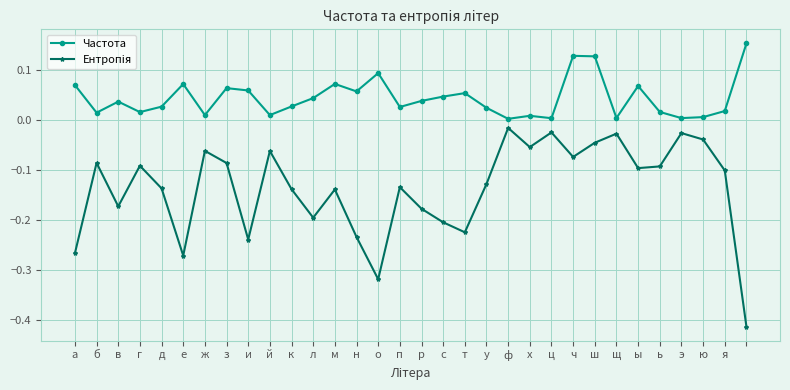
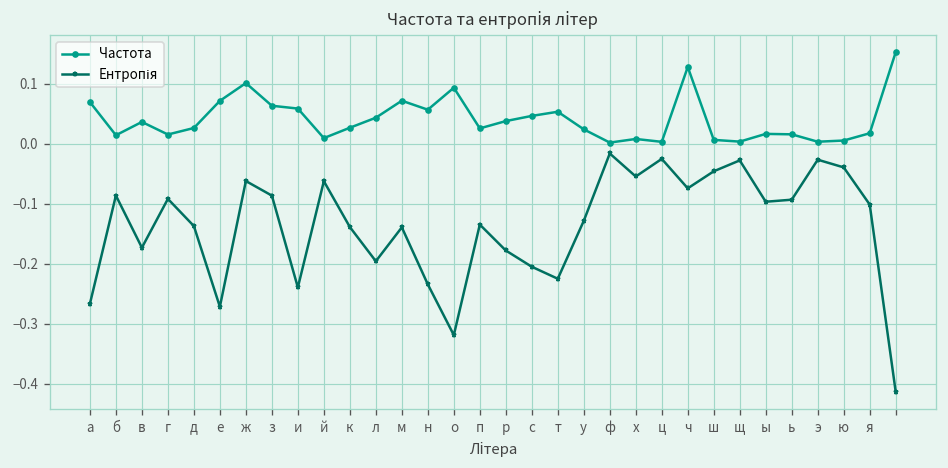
  {
    "Частота": {
      "а": 0.07,
      "б": 0.01,
      "в": 0.04,
      "г": 0.02,
      "д": 0.03,
      "е": 0.07,
-     "ж": 0.01,
+     "ж": 0.10,
      "з": 0.06,
      "и": 0.06,
      "й": 0.01,
      "к": 0.03,
      "л": 0.04,
      "м": 0.07,
      "н": 0.06,
      "о": 0.09,
      "п": 0.03,
      "р": 0.04,
      "с": 0.05,
      "т": 0.05,
      "у": 0.02,
      "ф": 0.00,
      "х": 0.01,
      "ц": 0.00,
      "ч": 0.13,
-     "ш": 0.13,
+     "ш": 0.01,
      "щ": 0.00,
-     "ы": 0.07,
+     "ы": 0.02,
      "ь": 0.02,
      "э": 0.00,
      "ю": 0.01,
      "я": 0.02
    },
    "Ентропія": {
      "а": -0.27,
      "б": -0.09,
      "в": -0.17,
      "г": -0.09,
      "д": -0.14,
      "е": -0.27,
      "ж": -0.06,
      "з": -0.09,
      "и": -0.24,
      "й": -0.06,
      "к": -0.14,
      "л": -0.20,
      "м": -0.14,
      "н": -0.23,
      "о": -0.32,
      "п": -0.13,
      "р": -0.18,
      "с": -0.21,
      "т": -0.23,
      "у": -0.13,
      "ф": -0.02,
      "х": -0.05,
      "ц": -0.03,
      "ч": -0.07,
      "ш": -0.05,
      "щ": -0.03,
      "ы": -0.10,
      "ь": -0.09,
      "э": -0.03,
      "ю": -0.04,
      "я": -0.10
    }
  }
